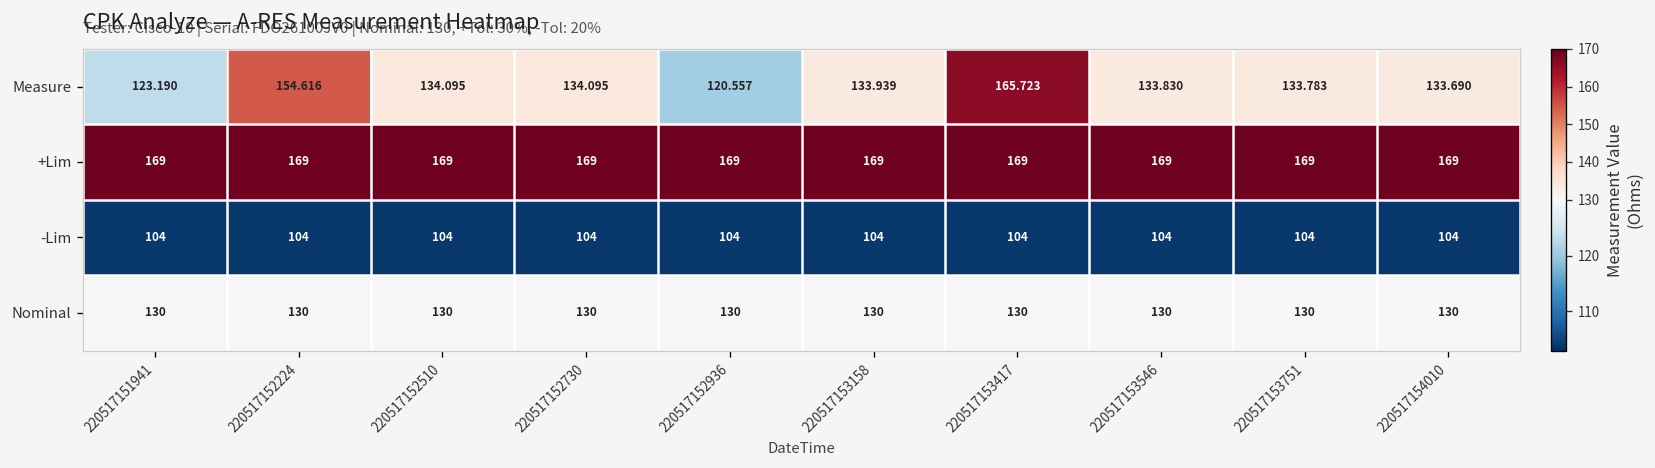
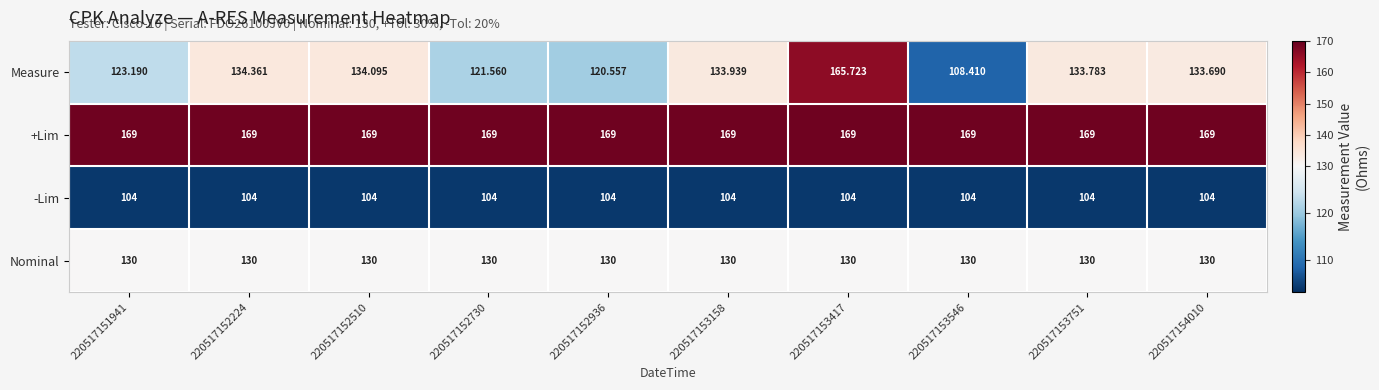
  {
    "Measure": {
      "220517151941": 123.190,
-     "220517152224": 154.616,
+     "220517152224": 134.361,
      "220517152510": 134.095,
-     "220517152730": 134.095,
+     "220517152730": 121.560,
      "220517152936": 120.557,
      "220517153158": 133.939,
      "220517153417": 165.723,
-     "220517153546": 133.830,
+     "220517153546": 108.410,
      "220517153751": 133.783,
      "220517154010": 133.690
    },
    "+Lim": {
      "220517151941": 169,
      "220517152224": 169,
      "220517152510": 169,
      "220517152730": 169,
      "220517152936": 169,
      "220517153158": 169,
      "220517153417": 169,
      "220517153546": 169,
      "220517153751": 169,
      "220517154010": 169
    },
    "-Lim": {
      "220517151941": 104,
      "220517152224": 104,
      "220517152510": 104,
      "220517152730": 104,
      "220517152936": 104,
      "220517153158": 104,
      "220517153417": 104,
      "220517153546": 104,
      "220517153751": 104,
      "220517154010": 104
    },
    "Nominal": {
      "220517151941": 130,
      "220517152224": 130,
      "220517152510": 130,
      "220517152730": 130,
      "220517152936": 130,
      "220517153158": 130,
      "220517153417": 130,
      "220517153546": 130,
      "220517153751": 130,
      "220517154010": 130
    }
  }
